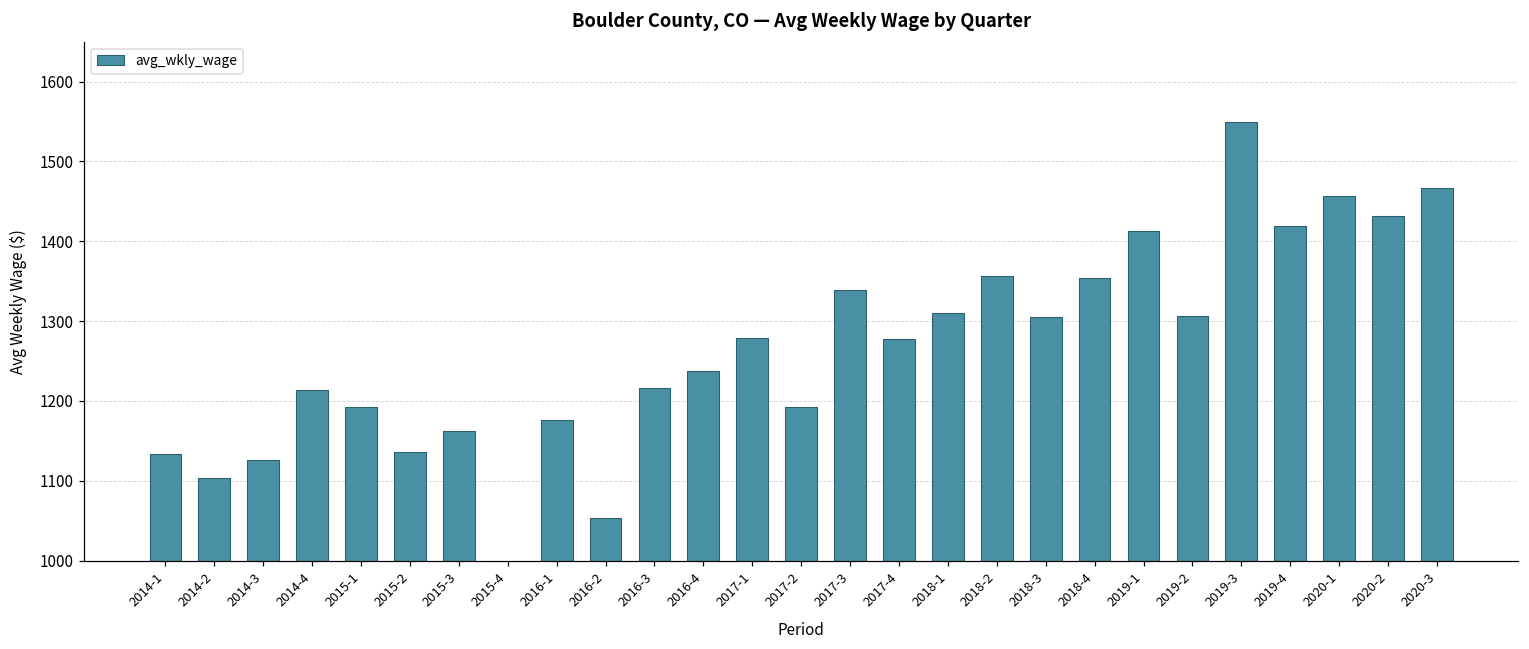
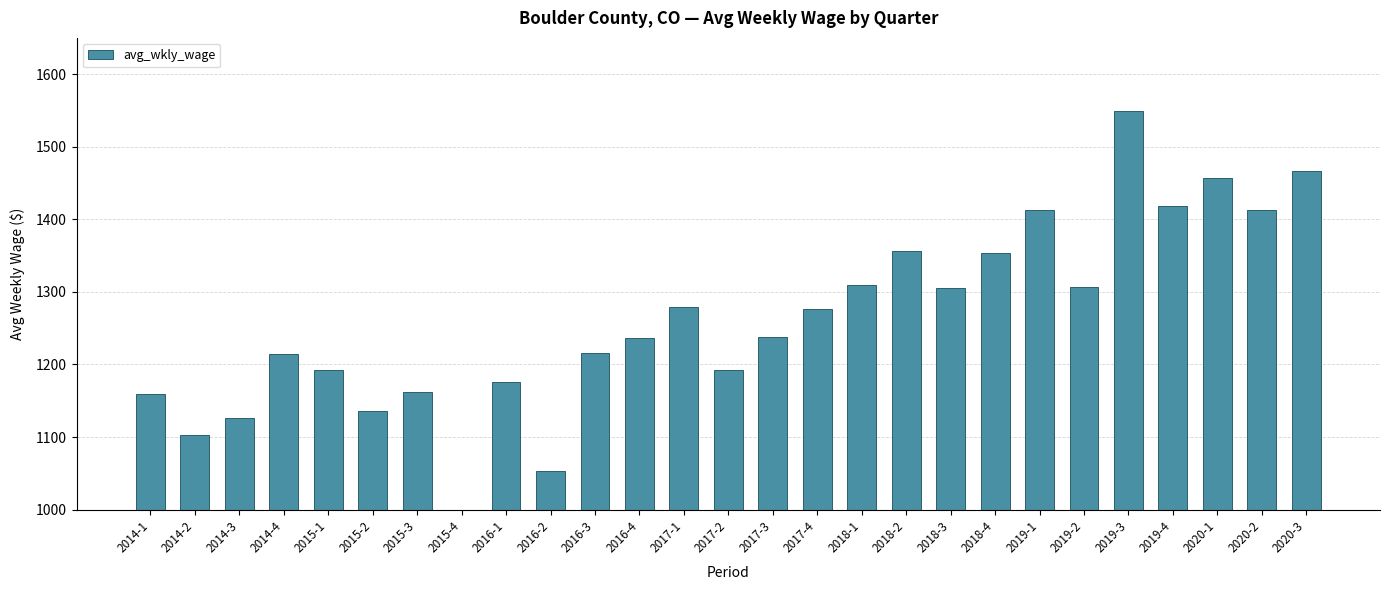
  {
-   "2014-1": 1130,
+   "2014-1": 1160,
    "2014-2": 1100,
    "2014-3": 1130,
    "2014-4": 1210,
    "2015-1": 1190,
    "2015-2": 1140,
    "2015-3": 1160,
    "2016-1": 1180,
    "2016-2": 1050,
    "2016-3": 1220,
    "2016-4": 1240,
    "2017-1": 1280,
    "2017-2": 1190,
-   "2017-3": 1340,
+   "2017-3": 1240,
    "2017-4": 1280,
    "2018-1": 1310,
    "2018-2": 1360,
    "2018-3": 1310,
    "2018-4": 1350,
    "2019-1": 1410,
    "2019-2": 1310,
    "2019-3": 1550,
    "2019-4": 1420,
    "2020-1": 1460,
-   "2020-2": 1430,
+   "2020-2": 1410,
    "2020-3": 1470
  }
